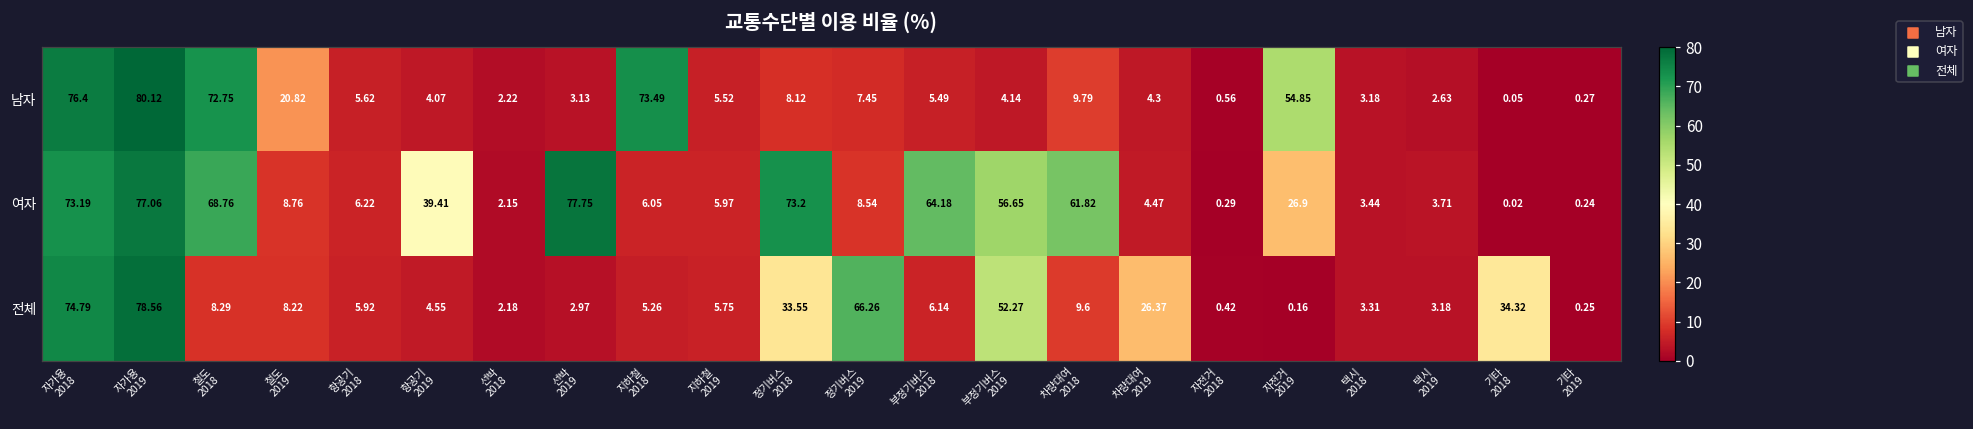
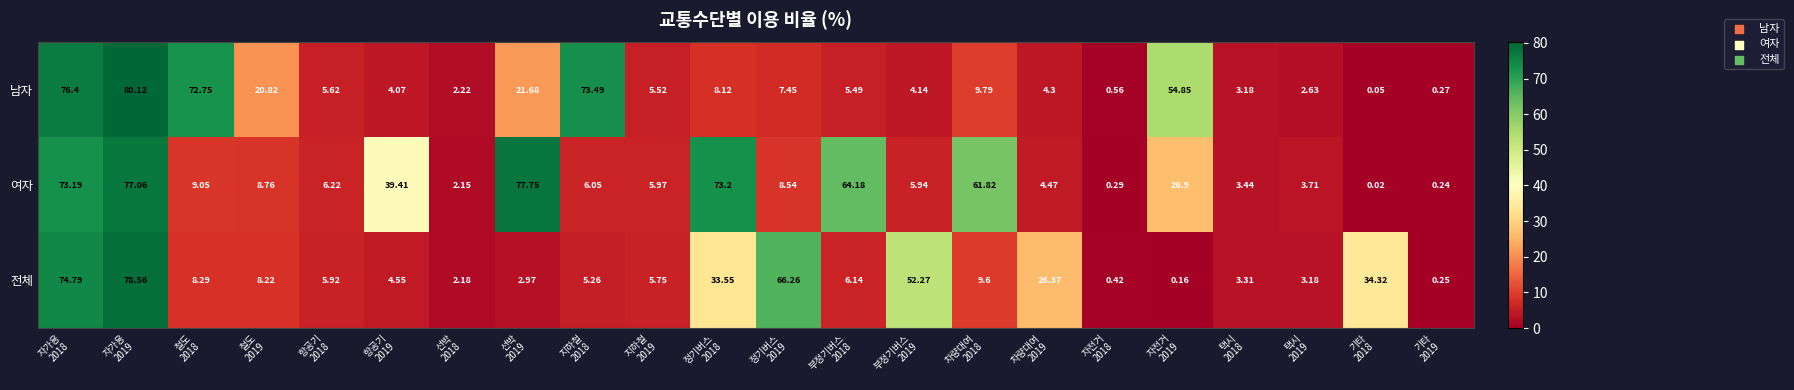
  {
    "남자": {
      "자가용 2018": 76.4,
      "자가용 2019": 80.12,
      "철도 2018": 72.75,
      "철도 2019": 20.82,
      "항공기 2018": 5.62,
      "항공기 2019": 4.07,
      "선박 2018": 2.22,
-     "선박 2019": 3.13,
+     "선박 2019": 21.68,
      "지하철 2018": 73.49,
      "지하철 2019": 5.52,
      "정기버스 2018": 8.12,
      "정기버스 2019": 7.45,
      "부정기버스 2018": 5.49,
      "부정기버스 2019": 4.14,
      "차량대여 2018": 9.79,
      "차량대여 2019": 4.3,
      "자전거 2018": 0.56,
      "자전거 2019": 54.85,
      "택시 2018": 3.18,
      "택시 2019": 2.63,
      "기타 2018": 0.05,
      "기타 2019": 0.27
    },
    "여자": {
      "자가용 2018": 73.19,
      "자가용 2019": 77.06,
-     "철도 2018": 68.76,
+     "철도 2018": 9.05,
      "철도 2019": 8.76,
      "항공기 2018": 6.22,
      "항공기 2019": 39.41,
      "선박 2018": 2.15,
      "선박 2019": 77.75,
      "지하철 2018": 6.05,
      "지하철 2019": 5.97,
      "정기버스 2018": 73.2,
      "정기버스 2019": 8.54,
      "부정기버스 2018": 64.18,
-     "부정기버스 2019": 56.65,
+     "부정기버스 2019": 5.94,
      "차량대여 2018": 61.82,
      "차량대여 2019": 4.47,
      "자전거 2018": 0.29,
      "자전거 2019": 26.9,
      "택시 2018": 3.44,
      "택시 2019": 3.71,
      "기타 2018": 0.02,
      "기타 2019": 0.24
    },
    "전체": {
      "자가용 2018": 74.79,
      "자가용 2019": 78.56,
      "철도 2018": 8.29,
      "철도 2019": 8.22,
      "항공기 2018": 5.92,
      "항공기 2019": 4.55,
      "선박 2018": 2.18,
      "선박 2019": 2.97,
      "지하철 2018": 5.26,
      "지하철 2019": 5.75,
      "정기버스 2018": 33.55,
      "정기버스 2019": 66.26,
      "부정기버스 2018": 6.14,
      "부정기버스 2019": 52.27,
      "차량대여 2018": 9.6,
      "차량대여 2019": 26.37,
      "자전거 2018": 0.42,
      "자전거 2019": 0.16,
      "택시 2018": 3.31,
      "택시 2019": 3.18,
      "기타 2018": 34.32,
      "기타 2019": 0.25
    }
  }
